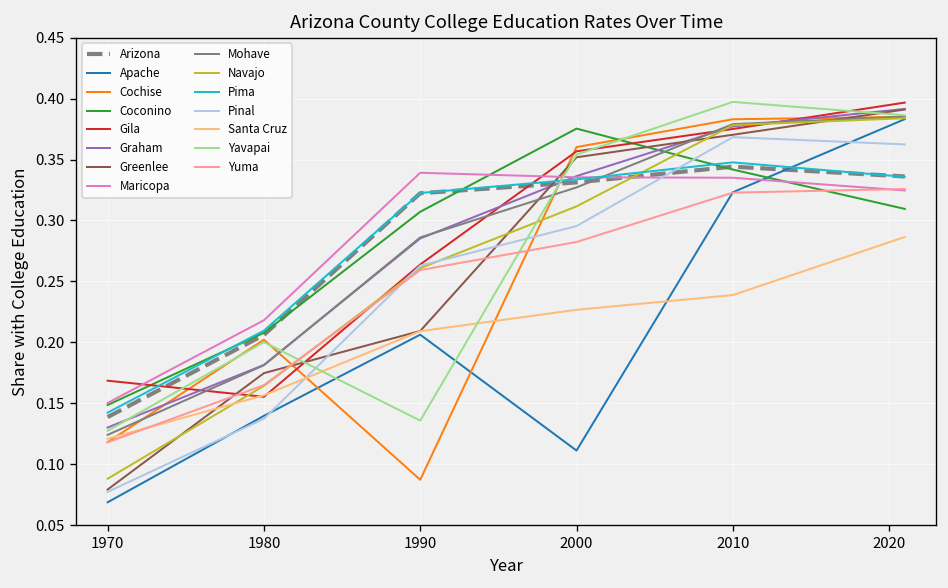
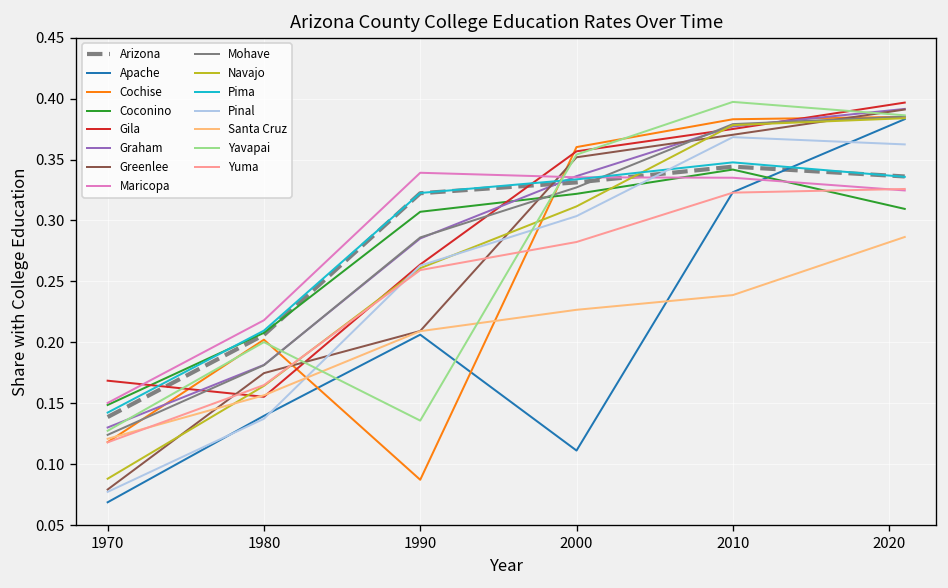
  {
    "Apache": {
      "1970": 0.069,
      "1990": 0.206,
      "2000": 0.111
    },
    "Cochise": {
      "1990": 0.087,
      "2000": 0.360,
      "2010": 0.383
    },
    "Coconino": {
      "1990": 0.307,
-     "2000": 0.375
+     "2000": 0.322
    },
    "Gila": {
      "1970": 0.169,
      "2000": 0.357
    },
    "Graham": {
      "1970": 0.130
    },
    "Greenlee": {
      "1980": 0.175
    },
    "Maricopa": {
      "1980": 0.218,
      "1990": 0.339,
      "2010": 0.335
    },
    "Navajo": {
      "1970": 0.088,
      "2000": 0.312
    },
    "Pima": {
      "1970": 0.142,
      "2010": 0.348
    },
    "Pinal": {
-     "2000": 0.295
+     "2000": 0.304
    },
    "Yavapai": {
      "1970": 0.127,
      "1990": 0.136,
      "2010": 0.397
    }
  }
